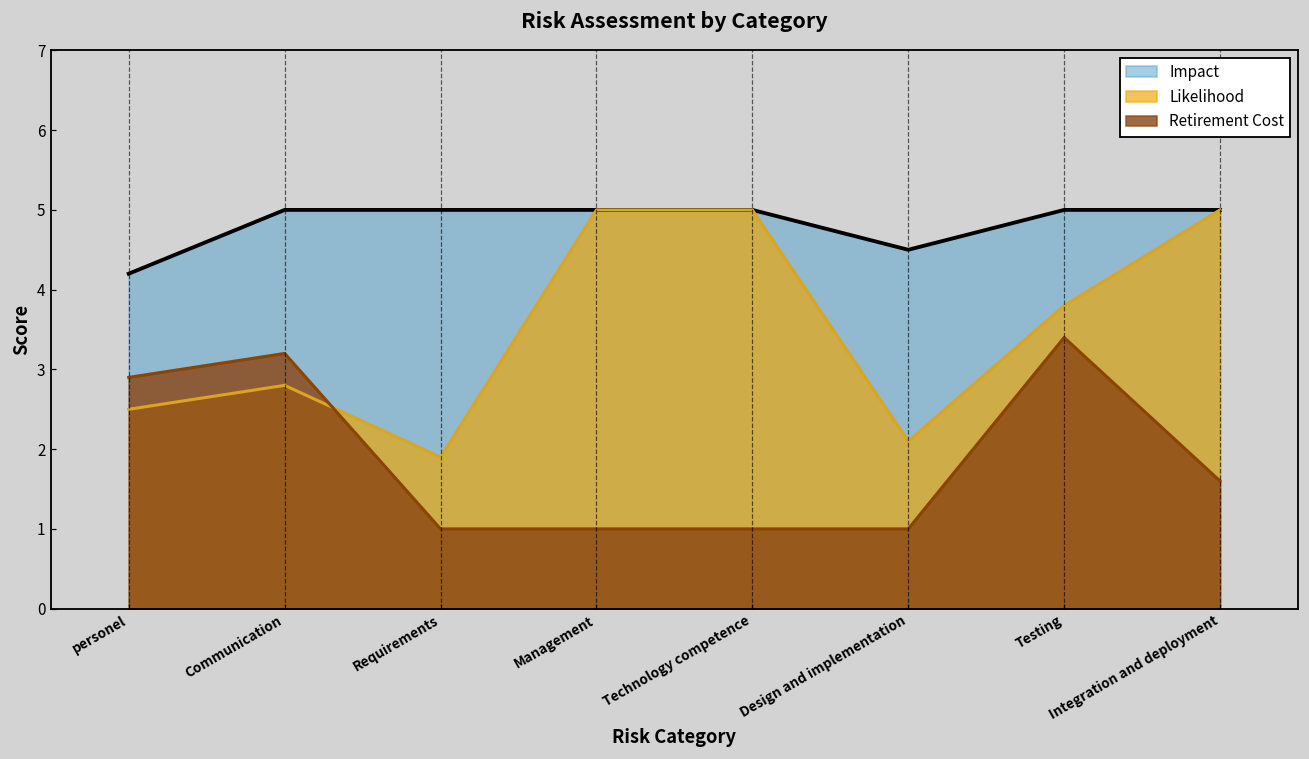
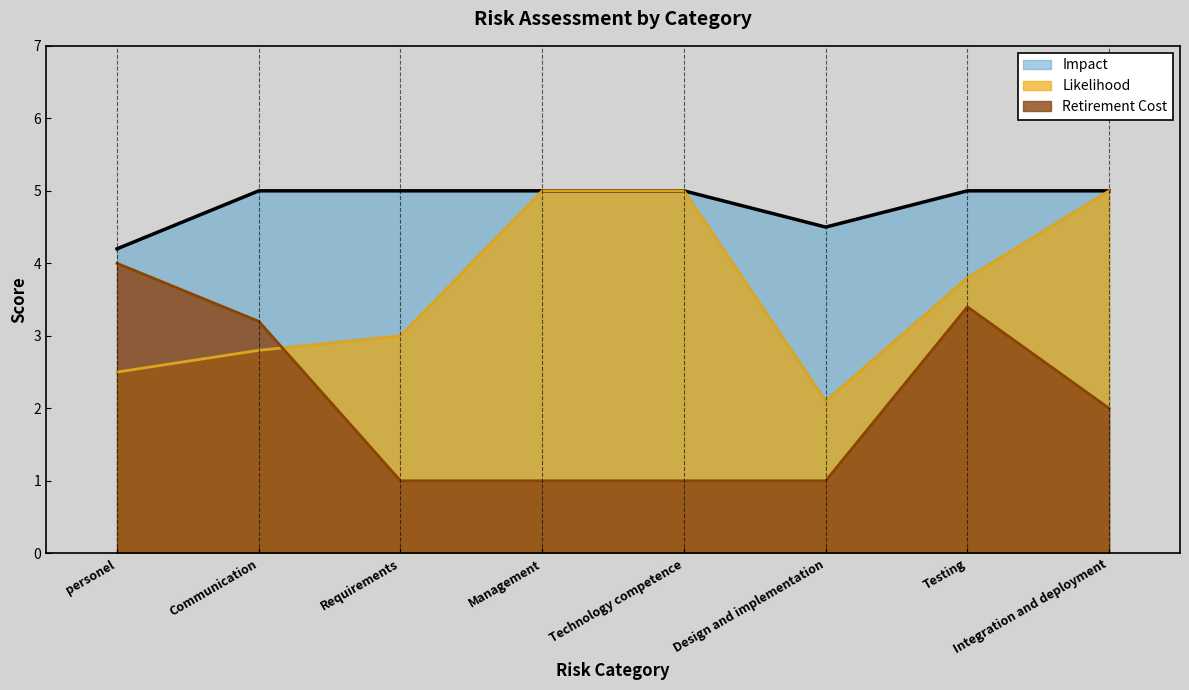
  {
    "Impact": {
      "personel": 4.2,
      "Communication": 5.0,
      "Requirements": 5.0,
      "Design and implementation": 4.5,
      "Testing": 5.0
    },
    "Likelihood": {
      "personel": 2.5,
      "Communication": 2.8,
-     "Requirements": 1.9,
+     "Requirements": 3.0,
      "Design and implementation": 2.1,
      "Testing": 3.8
    },
    "Retirement Cost": {
-     "personel": 2.9,
+     "personel": 4.0,
      "Communication": 3.2,
      "Requirements": 1.0,
      "Management": 1.0,
      "Technology competence": 1.0,
      "Design and implementation": 1.0,
      "Testing": 3.4,
-     "Integration and deployment": 1.6
+     "Integration and deployment": 2.0
    }
  }
